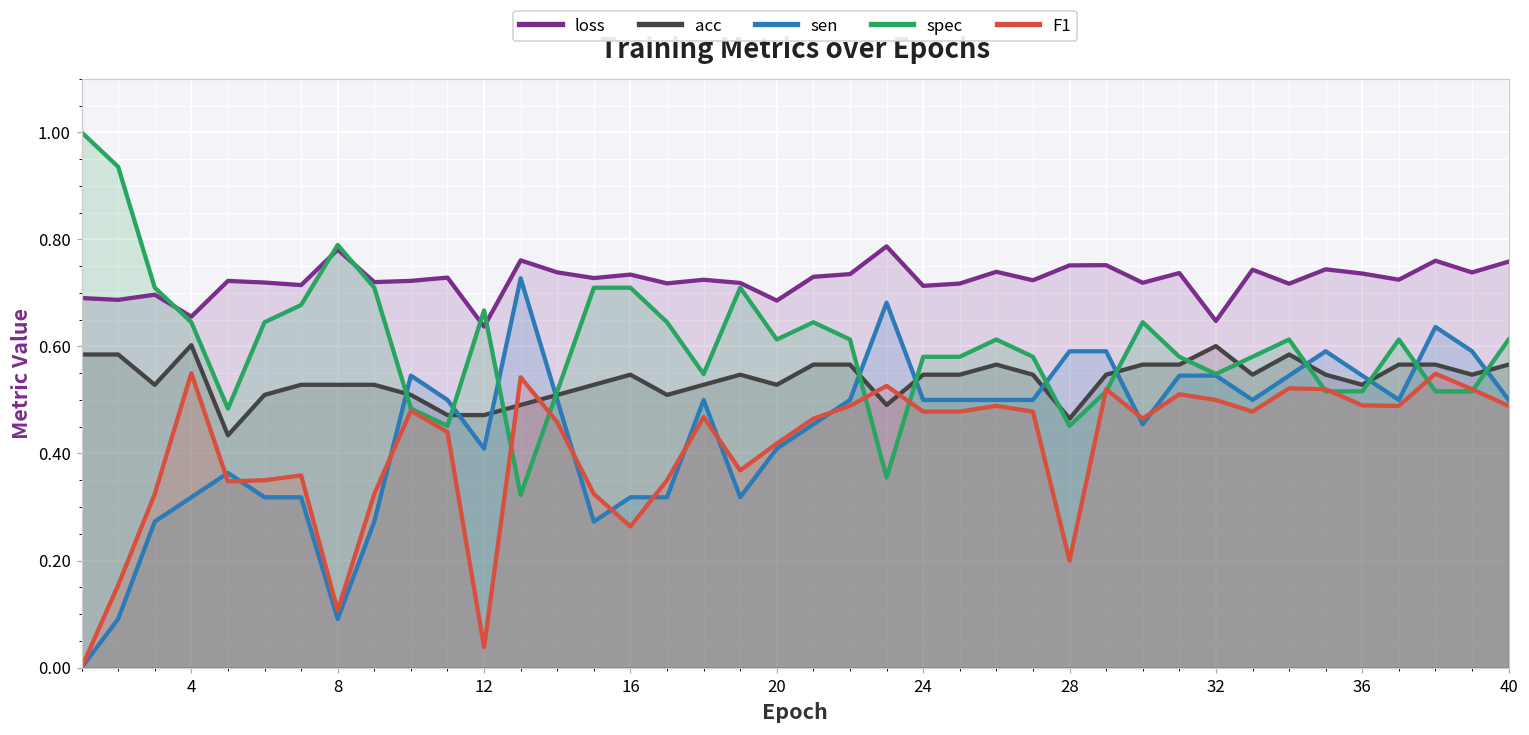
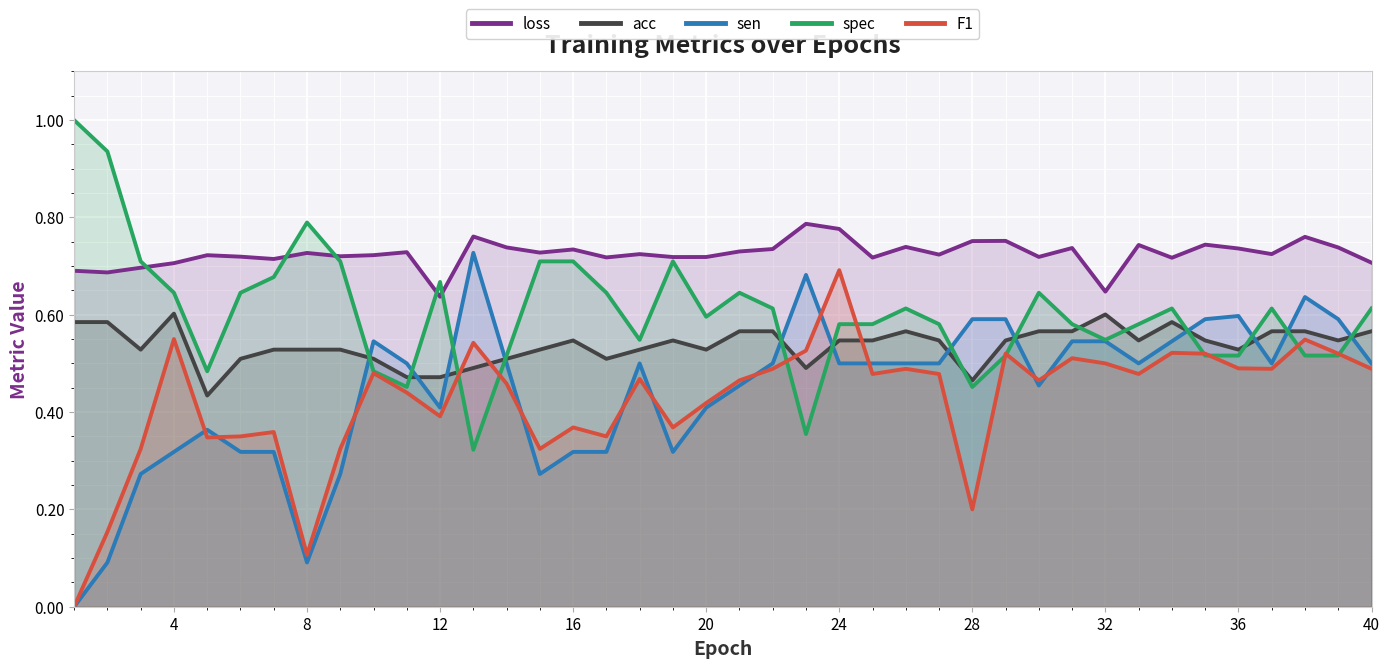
  {
    "loss": {
-     "4": 0.66,
-     "8": 0.78,
+     "4": 0.71,
+     "8": 0.73,
      "12": 0.64,
      "16": 0.73,
-     "20": 0.69,
-     "24": 0.71,
+     "20": 0.72,
+     "24": 0.78,
      "28": 0.75,
      "32": 0.65,
      "36": 0.74,
-     "40": 0.76
+     "40": 0.71
    },
    "acc": {
      "4": 0.60,
      "8": 0.53,
      "12": 0.47,
      "16": 0.55,
      "20": 0.53,
      "24": 0.55,
      "28": 0.46,
      "32": 0.60,
      "36": 0.53,
      "40": 0.57
    },
    "sen": {
      "4": 0.32,
      "8": 0.09,
      "12": 0.41,
      "16": 0.32,
      "20": 0.41,
      "24": 0.50,
      "28": 0.59,
-     "36": 0.55,
+     "36": 0.60,
      "40": 0.50
    },
    "spec": {
      "4": 0.65,
      "8": 0.79,
      "12": 0.67,
      "16": 0.71,
-     "20": 0.61,
+     "20": 0.60,
      "24": 0.58,
      "28": 0.45,
      "36": 0.52,
      "40": 0.61
    },
    "F1": {
      "4": 0.55,
      "8": 0.11,
-     "12": 0.04,
-     "16": 0.26,
+     "12": 0.39,
+     "16": 0.37,
      "20": 0.42,
-     "24": 0.48,
+     "24": 0.69,
      "28": 0.20,
      "32": 0.50,
      "36": 0.49,
      "40": 0.49
    }
  }
